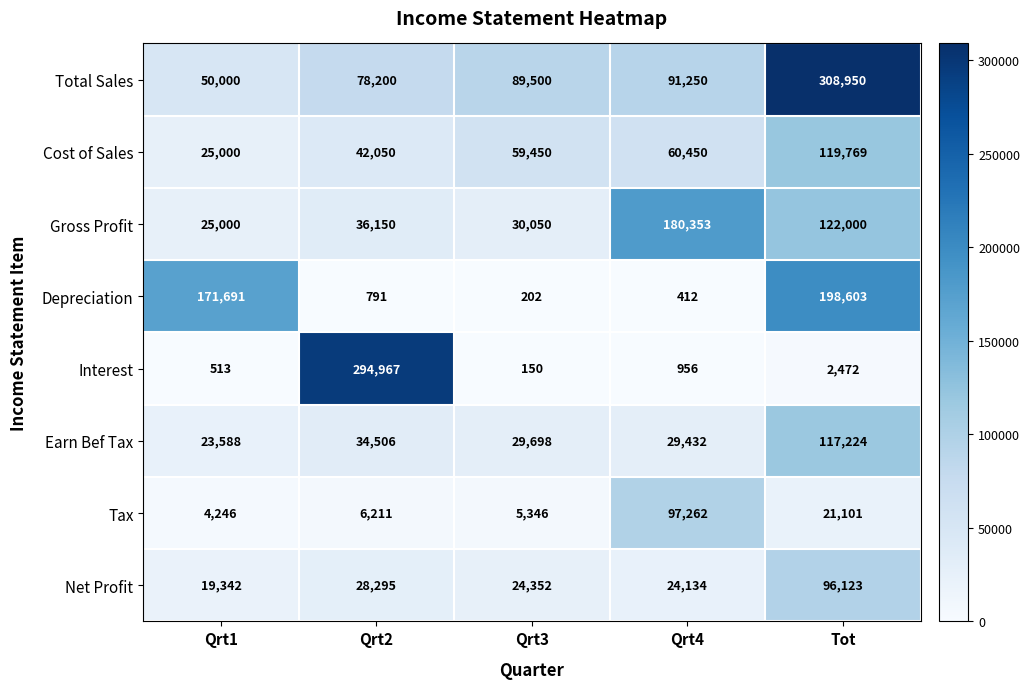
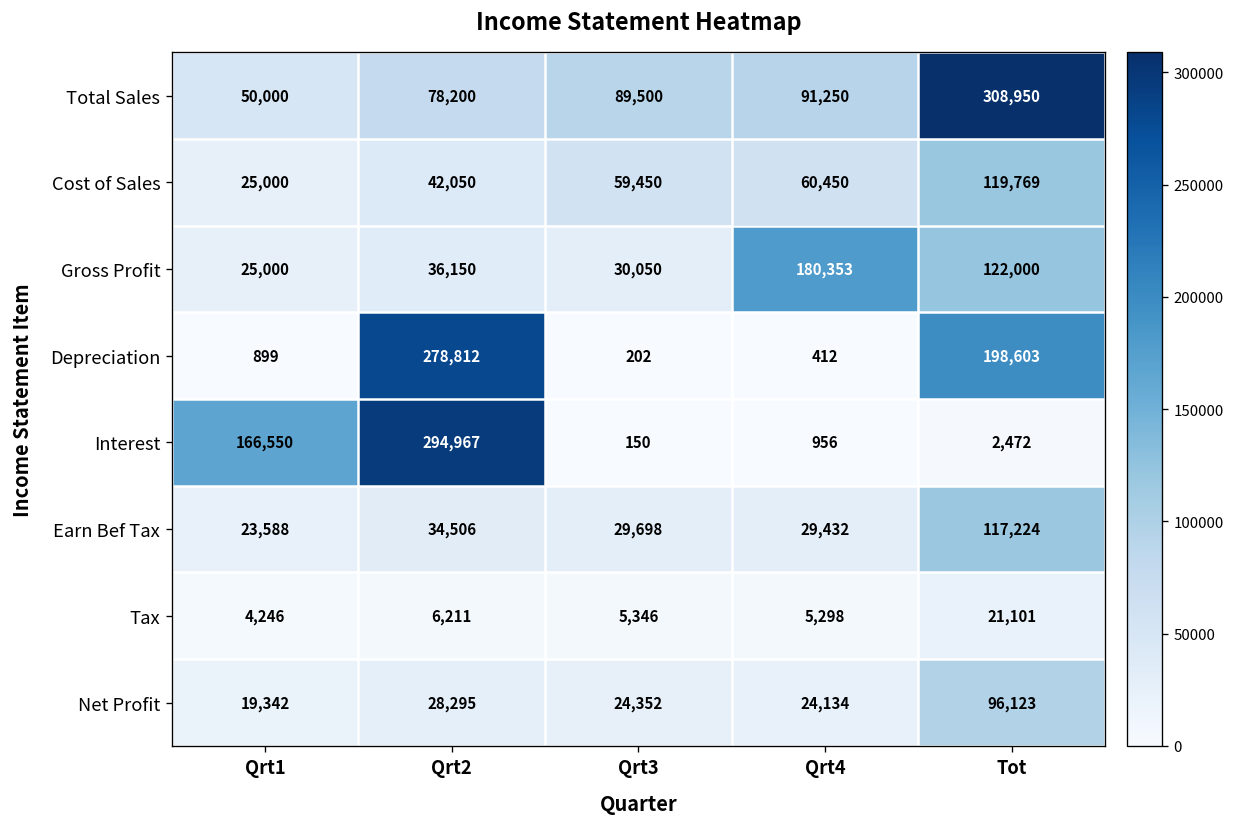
  {
    "Total Sales": {
      "Qrt1": "50,000",
      "Qrt2": "78,200",
      "Qrt3": "89,500",
      "Qrt4": "91,250",
      "Tot": "308,950"
    },
    "Cost of Sales": {
      "Qrt1": "25,000",
      "Qrt2": "42,050",
      "Qrt3": "59,450",
      "Qrt4": "60,450",
      "Tot": "119,769"
    },
    "Gross Profit": {
      "Qrt1": "25,000",
      "Qrt2": "36,150",
      "Qrt3": "30,050",
      "Qrt4": "180,353",
      "Tot": "122,000"
    },
    "Depreciation": {
-     "Qrt1": "171,691",
-     "Qrt2": "791",
+     "Qrt1": "899",
+     "Qrt2": "278,812",
      "Qrt3": "202",
      "Qrt4": "412",
      "Tot": "198,603"
    },
    "Interest": {
-     "Qrt1": "513",
+     "Qrt1": "166,550",
      "Qrt2": "294,967",
      "Qrt3": "150",
      "Qrt4": "956",
      "Tot": "2,472"
    },
    "Earn Bef Tax": {
      "Qrt1": "23,588",
      "Qrt2": "34,506",
      "Qrt3": "29,698",
      "Qrt4": "29,432",
      "Tot": "117,224"
    },
    "Tax": {
      "Qrt1": "4,246",
      "Qrt2": "6,211",
      "Qrt3": "5,346",
-     "Qrt4": "97,262",
+     "Qrt4": "5,298",
      "Tot": "21,101"
    },
    "Net Profit": {
      "Qrt1": "19,342",
      "Qrt2": "28,295",
      "Qrt3": "24,352",
      "Qrt4": "24,134",
      "Tot": "96,123"
    }
  }
